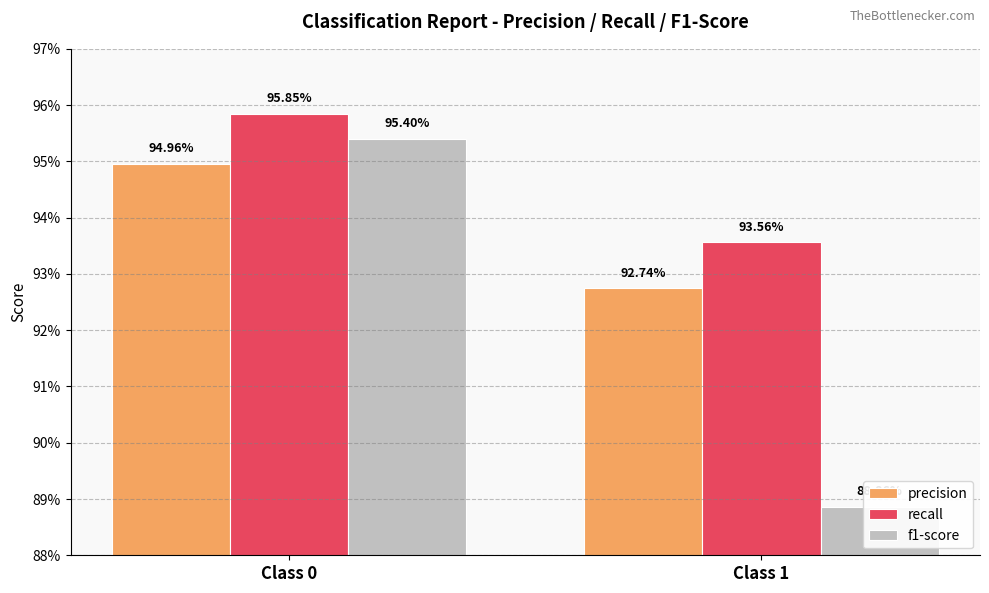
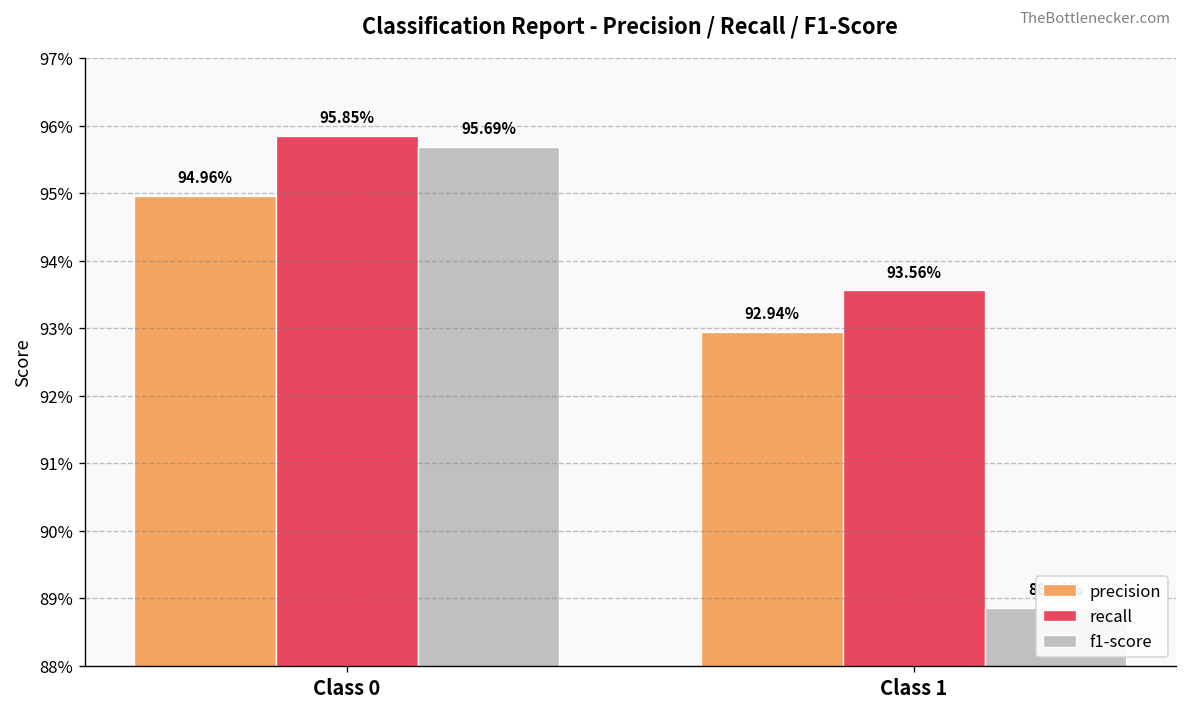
  {
    "precision": {
      "Class 0": "94.96%",
-     "Class 1": "92.74%"
+     "Class 1": "92.94%"
    },
    "recall": {
      "Class 0": "95.85%",
      "Class 1": "93.56%"
    },
    "f1-score": {
-     "Class 0": "95.40%"
+     "Class 0": "95.69%"
    }
  }
